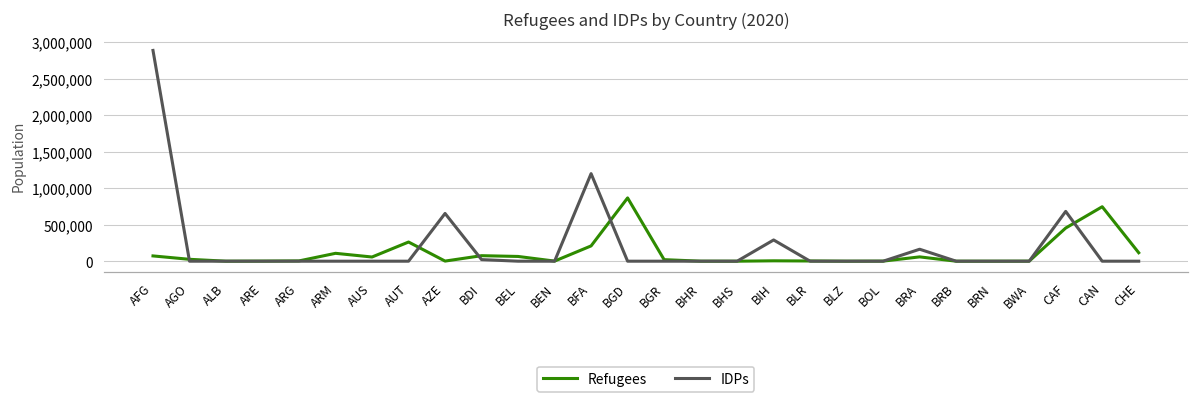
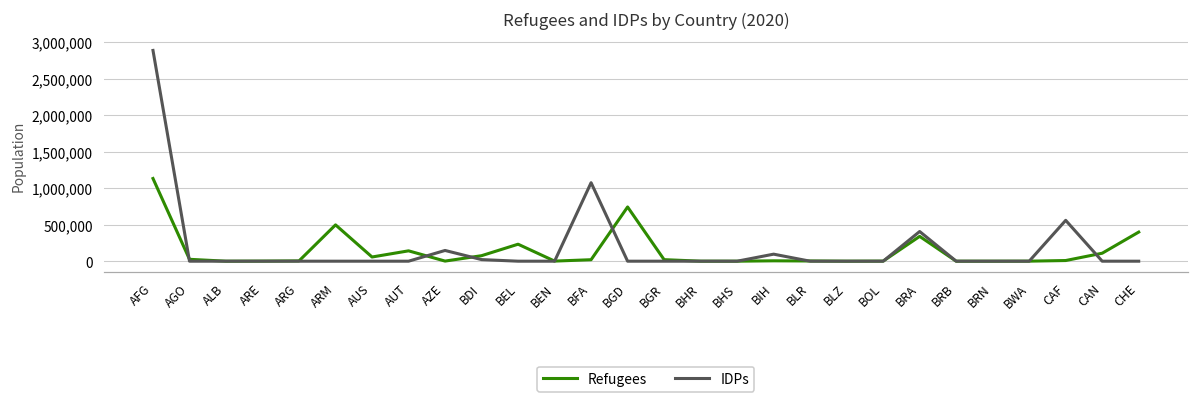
  {
    "Refugees": {
-     "AFG": "100,000",
-     "ARM": "100,000",
+     "AFG": "1,100,000",
+     "ARM": "500,000",
      "AUS": "100,000",
-     "AUT": "300,000",
+     "AUT": "100,000",
      "AZE": "0",
      "BDI": "100,000",
-     "BEL": "100,000",
-     "BFA": "200,000",
-     "BGD": "900,000",
+     "BEL": "200,000",
+     "BFA": "0",
+     "BGD": "700,000",
      "BIH": "0",
-     "BRA": "100,000",
-     "CAF": "500,000",
-     "CAN": "700,000",
-     "CHE": "100,000"
+     "BRA": "300,000",
+     "CAF": "0",
+     "CAN": "100,000",
+     "CHE": "400,000"
    },
    "IDPs": {
      "AFG": "2,900,000",
      "ARM": "0",
      "AUS": "0",
      "AUT": "0",
-     "AZE": "700,000",
+     "AZE": "100,000",
      "BDI": "0",
      "BEL": "0",
-     "BFA": "1,200,000",
+     "BFA": "1,100,000",
      "BGD": "0",
-     "BIH": "300,000",
-     "BRA": "200,000",
-     "CAF": "700,000",
+     "BIH": "100,000",
+     "BRA": "400,000",
+     "CAF": "600,000",
      "CAN": "0",
      "CHE": "0"
    }
  }
